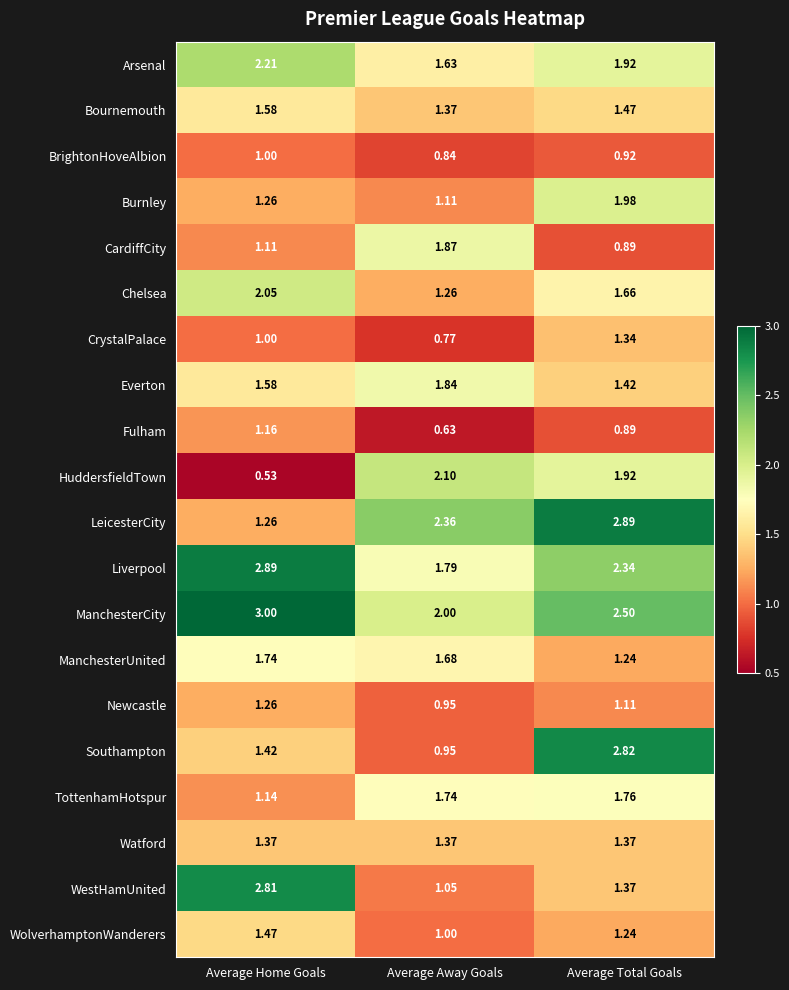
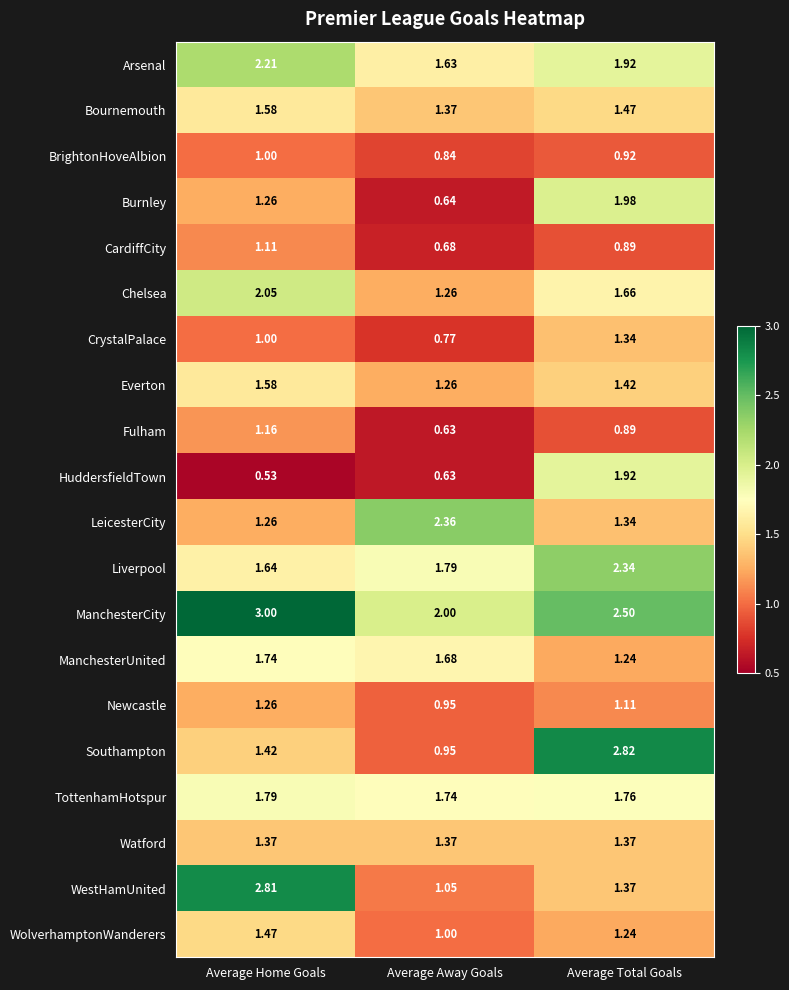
  {
    "Arsenal": {
      "Average Home Goals": 2.21,
      "Average Away Goals": 1.63,
      "Average Total Goals": 1.92
    },
    "Bournemouth": {
      "Average Home Goals": 1.58,
      "Average Away Goals": 1.37,
      "Average Total Goals": 1.47
    },
    "BrightonHoveAlbion": {
      "Average Home Goals": 1.00,
      "Average Away Goals": 0.84,
      "Average Total Goals": 0.92
    },
    "Burnley": {
      "Average Home Goals": 1.26,
-     "Average Away Goals": 1.11,
+     "Average Away Goals": 0.64,
      "Average Total Goals": 1.98
    },
    "CardiffCity": {
      "Average Home Goals": 1.11,
-     "Average Away Goals": 1.87,
+     "Average Away Goals": 0.68,
      "Average Total Goals": 0.89
    },
    "Chelsea": {
      "Average Home Goals": 2.05,
      "Average Away Goals": 1.26,
      "Average Total Goals": 1.66
    },
    "CrystalPalace": {
      "Average Home Goals": 1.00,
      "Average Away Goals": 0.77,
      "Average Total Goals": 1.34
    },
    "Everton": {
      "Average Home Goals": 1.58,
-     "Average Away Goals": 1.84,
+     "Average Away Goals": 1.26,
      "Average Total Goals": 1.42
    },
    "Fulham": {
      "Average Home Goals": 1.16,
      "Average Away Goals": 0.63,
      "Average Total Goals": 0.89
    },
    "HuddersfieldTown": {
      "Average Home Goals": 0.53,
-     "Average Away Goals": 2.10,
+     "Average Away Goals": 0.63,
      "Average Total Goals": 1.92
    },
    "LeicesterCity": {
      "Average Home Goals": 1.26,
      "Average Away Goals": 2.36,
-     "Average Total Goals": 2.89
+     "Average Total Goals": 1.34
    },
    "Liverpool": {
-     "Average Home Goals": 2.89,
+     "Average Home Goals": 1.64,
      "Average Away Goals": 1.79,
      "Average Total Goals": 2.34
    },
    "ManchesterCity": {
      "Average Home Goals": 3.00,
      "Average Away Goals": 2.00,
      "Average Total Goals": 2.50
    },
    "ManchesterUnited": {
      "Average Home Goals": 1.74,
      "Average Away Goals": 1.68,
      "Average Total Goals": 1.24
    },
    "Newcastle": {
      "Average Home Goals": 1.26,
      "Average Away Goals": 0.95,
      "Average Total Goals": 1.11
    },
    "Southampton": {
      "Average Home Goals": 1.42,
      "Average Away Goals": 0.95,
      "Average Total Goals": 2.82
    },
    "TottenhamHotspur": {
-     "Average Home Goals": 1.14,
+     "Average Home Goals": 1.79,
      "Average Away Goals": 1.74,
      "Average Total Goals": 1.76
    },
    "Watford": {
      "Average Home Goals": 1.37,
      "Average Away Goals": 1.37,
      "Average Total Goals": 1.37
    },
    "WestHamUnited": {
      "Average Home Goals": 2.81,
      "Average Away Goals": 1.05,
      "Average Total Goals": 1.37
    },
    "WolverhamptonWanderers": {
      "Average Home Goals": 1.47,
      "Average Away Goals": 1.00,
      "Average Total Goals": 1.24
    }
  }
